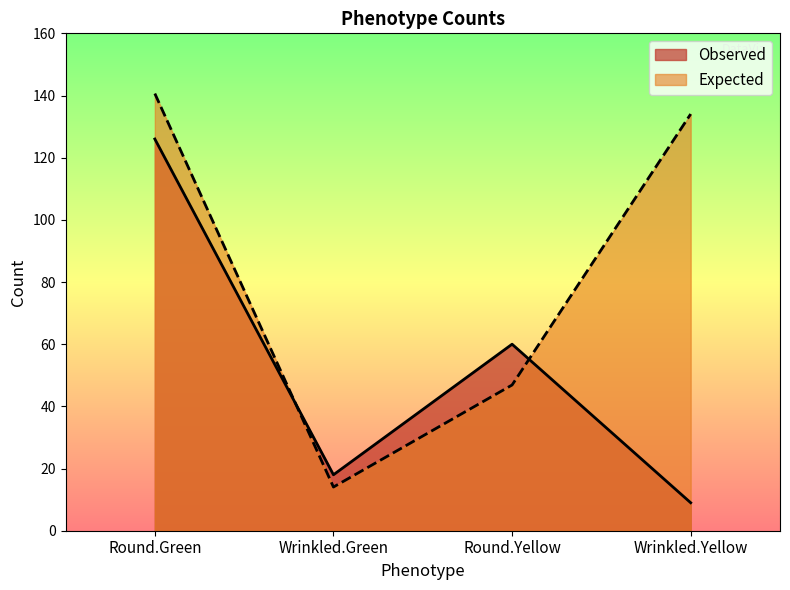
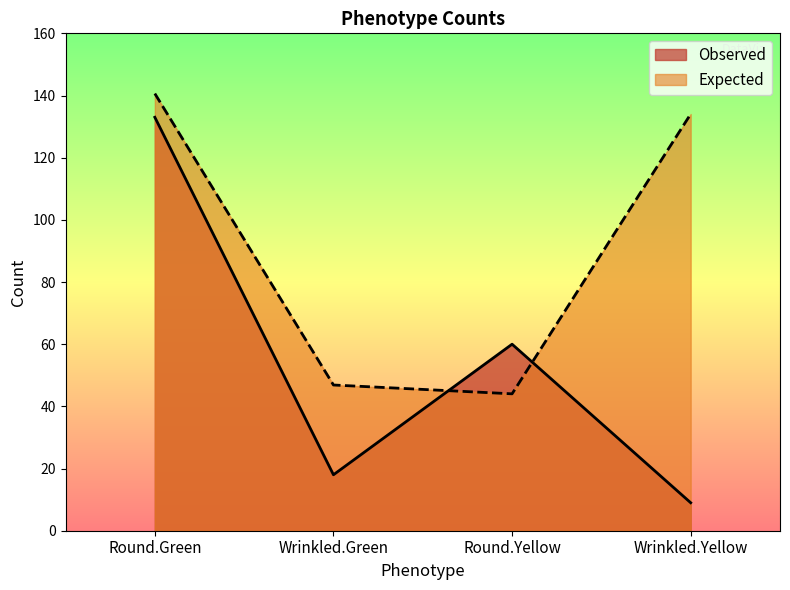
  {
    "Observed": {
-     "Round.Green": 126,
+     "Round.Green": 133,
      "Wrinkled.Green": 18,
      "Round.Yellow": 60,
      "Wrinkled.Yellow": 9
    },
    "Expected": {
      "Round.Green": 141,
-     "Wrinkled.Green": 14,
-     "Round.Yellow": 47,
+     "Wrinkled.Green": 47,
+     "Round.Yellow": 44,
      "Wrinkled.Yellow": 134
    }
  }
